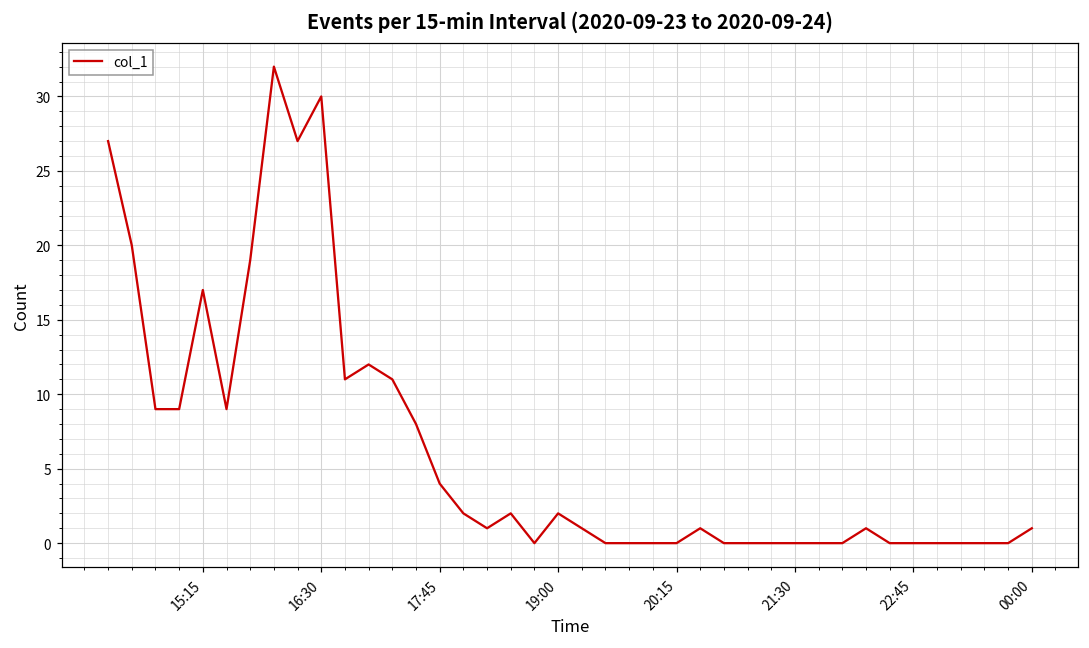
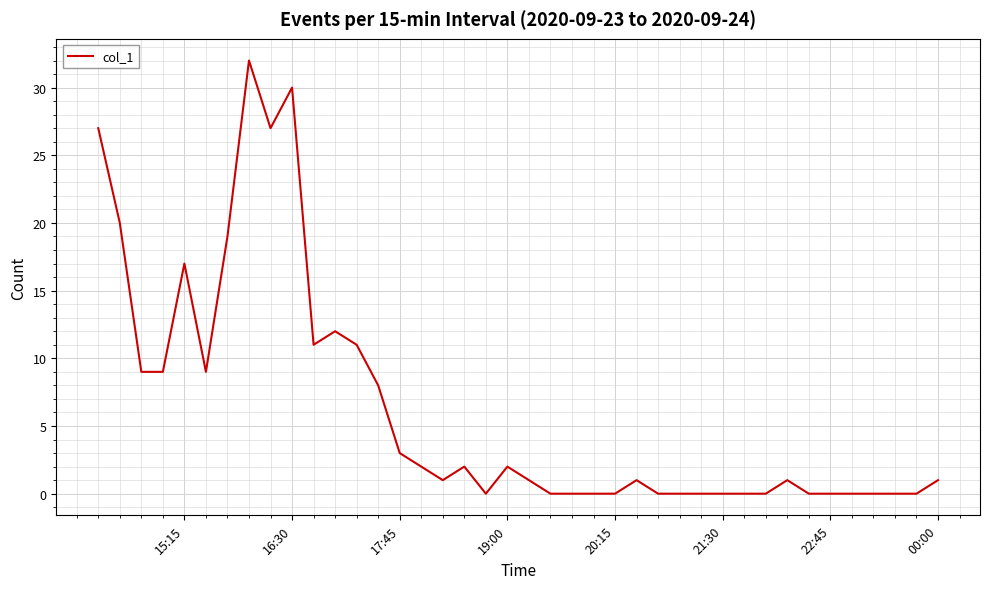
  {
    "15:15": 17,
    "16:30": 30,
-   "17:45": 4,
+   "17:45": 3,
    "19:00": 2,
    "20:15": 0,
    "21:30": 0,
    "22:45": 0,
    "00:00": 1
  }
